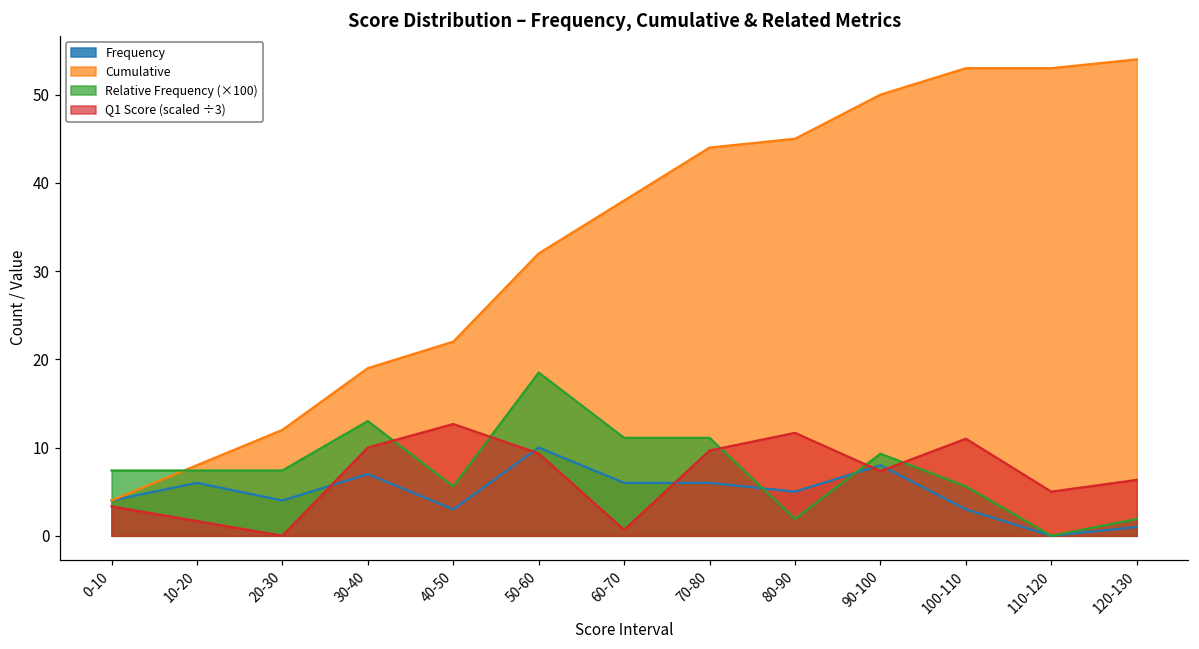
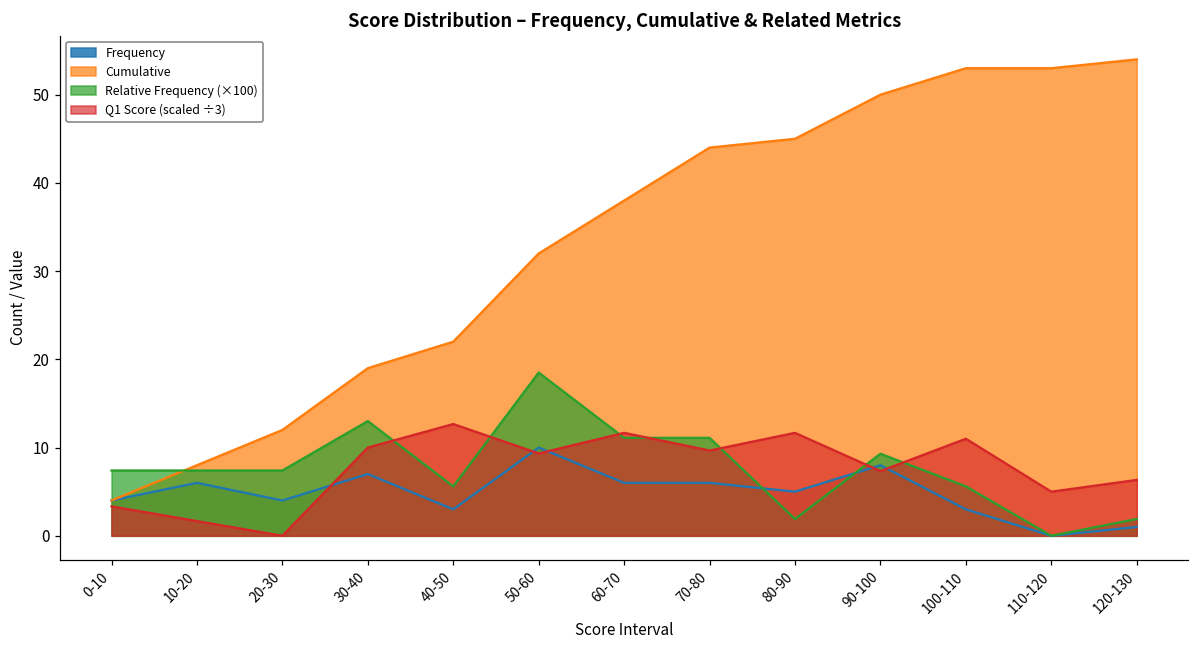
  {
    "Frequency": {
      "10-20": 6,
      "20-30": 4,
      "30-40": 7,
      "40-50": 3,
      "50-60": 10,
      "60-70": 6,
      "70-80": 6,
      "80-90": 5,
      "90-100": 8,
      "100-110": 3,
      "120-130": 1
    },
    "Cumulative": {
      "10-20": 8,
      "20-30": 12,
      "30-40": 19,
      "40-50": 22,
      "50-60": 32,
      "60-70": 38,
      "70-80": 44,
      "80-90": 45,
      "90-100": 50,
      "100-110": 53,
      "110-120": 53,
      "120-130": 54
    },
    "Relative Frequency (×100)": {
      "0-10": 7,
      "10-20": 7,
      "20-30": 7,
      "30-40": 13,
      "40-50": 6,
      "50-60": 19,
      "60-70": 11,
      "70-80": 11,
      "80-90": 2,
      "90-100": 9,
      "100-110": 6,
      "120-130": 2
    },
    "Q1 Score (scaled ÷3)": {
      "0-10": 3,
      "10-20": 2,
      "20-30": 0,
      "30-40": 10,
      "40-50": 13,
      "50-60": 9,
-     "60-70": 1,
+     "60-70": 12,
      "70-80": 10,
      "80-90": 12,
      "90-100": 7,
      "100-110": 11,
      "110-120": 5,
      "120-130": 6
    }
  }
